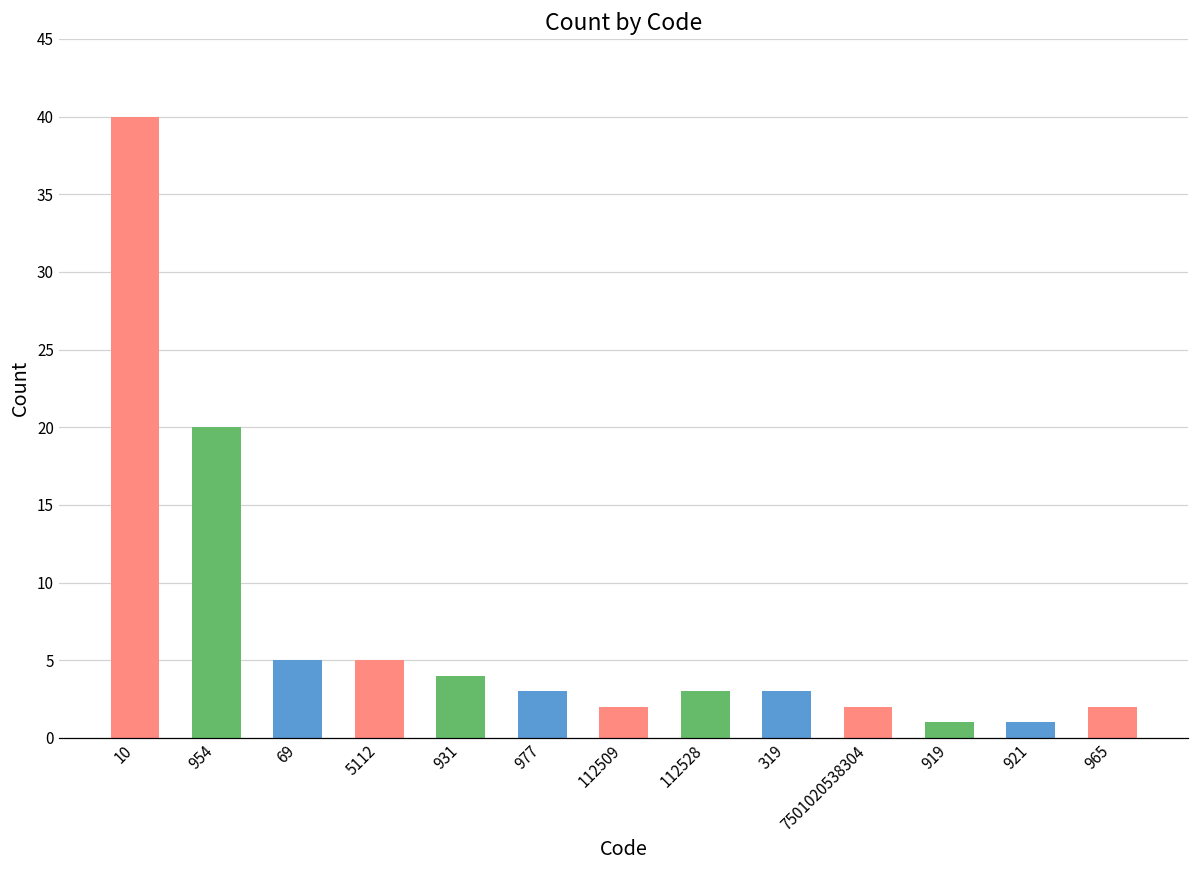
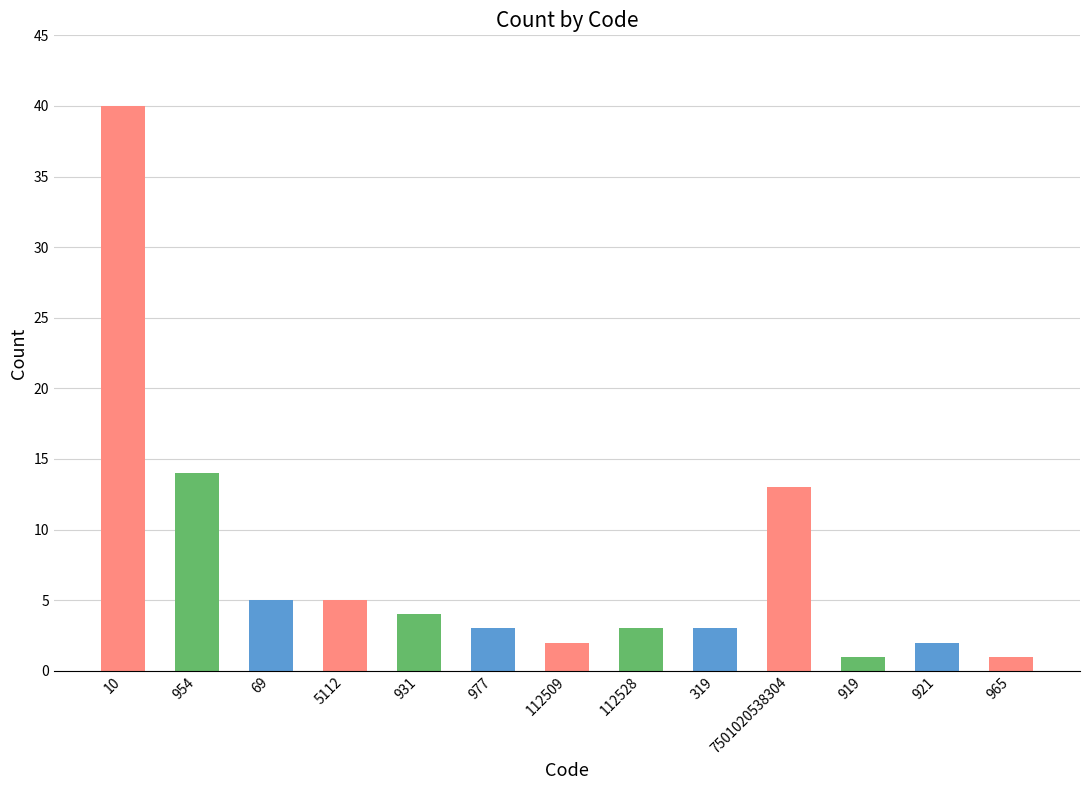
  {
    "10": 40,
-   "954": 20,
+   "954": 14,
    "69": 5,
    "5112": 5,
    "931": 4,
    "977": 3,
    "112509": 2,
    "112528": 3,
    "319": 3,
-   "7501020538304": 2,
+   "7501020538304": 13,
    "919": 1,
-   "921": 1,
-   "965": 2
+   "921": 2,
+   "965": 1
  }
